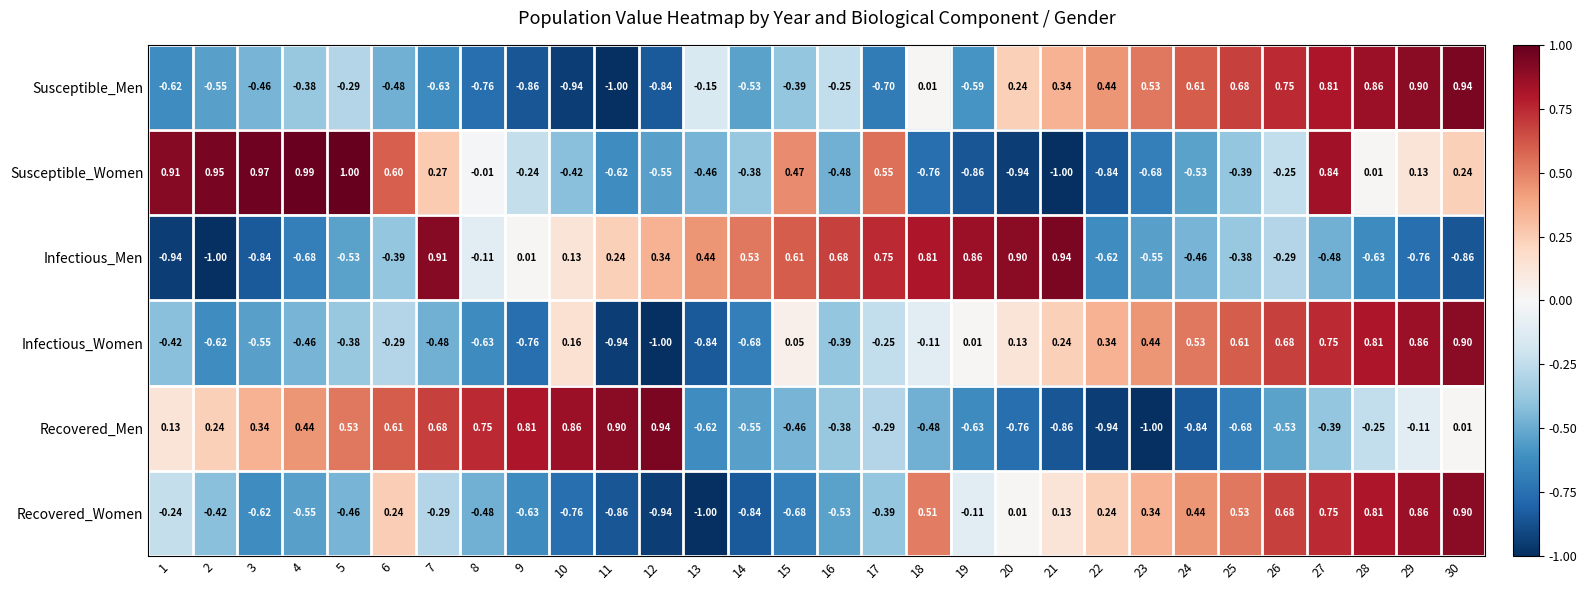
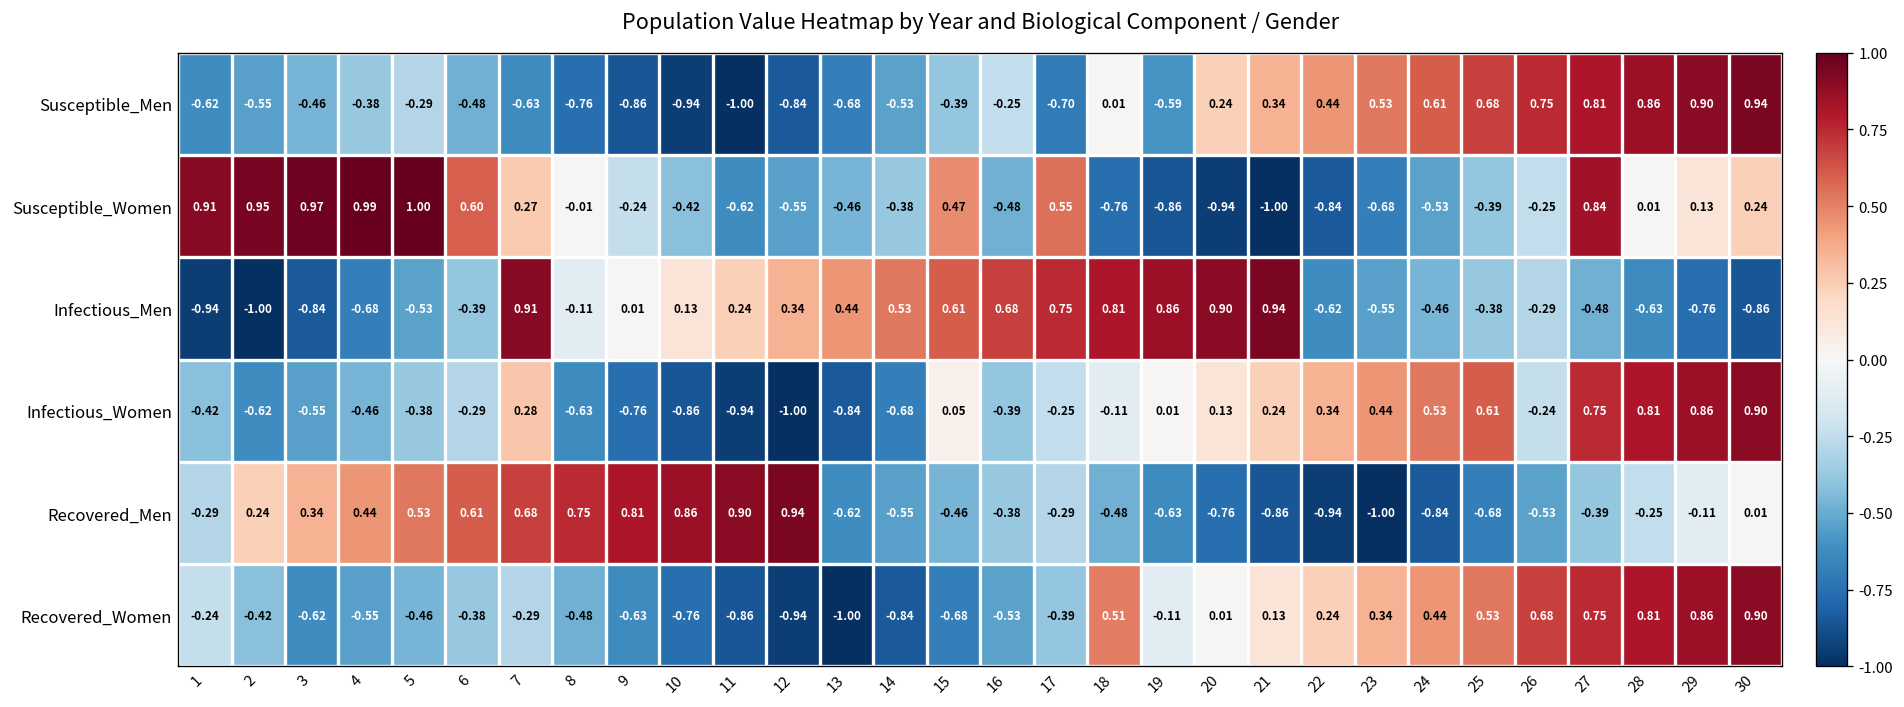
  {
    "Susceptible_Men": {
      "1": -0.62,
      "2": -0.55,
      "3": -0.46,
      "4": -0.38,
      "5": -0.29,
      "6": -0.48,
      "7": -0.63,
      "8": -0.76,
      "9": -0.86,
      "10": -0.94,
      "11": -1.00,
      "12": -0.84,
-     "13": -0.15,
+     "13": -0.68,
      "14": -0.53,
      "15": -0.39,
      "16": -0.25,
      "17": -0.70,
      "18": 0.01,
      "19": -0.59,
      "20": 0.24,
      "21": 0.34,
      "22": 0.44,
      "23": 0.53,
      "24": 0.61,
      "25": 0.68,
      "26": 0.75,
      "27": 0.81,
      "28": 0.86,
      "29": 0.90,
      "30": 0.94
    },
    "Susceptible_Women": {
      "1": 0.91,
      "2": 0.95,
      "3": 0.97,
      "4": 0.99,
      "5": 1.00,
      "6": 0.60,
      "7": 0.27,
      "8": -0.01,
      "9": -0.24,
      "10": -0.42,
      "11": -0.62,
      "12": -0.55,
      "13": -0.46,
      "14": -0.38,
      "15": 0.47,
      "16": -0.48,
      "17": 0.55,
      "18": -0.76,
      "19": -0.86,
      "20": -0.94,
      "21": -1.00,
      "22": -0.84,
      "23": -0.68,
      "24": -0.53,
      "25": -0.39,
      "26": -0.25,
      "27": 0.84,
      "28": 0.01,
      "29": 0.13,
      "30": 0.24
    },
    "Infectious_Men": {
      "1": -0.94,
      "2": -1.00,
      "3": -0.84,
      "4": -0.68,
      "5": -0.53,
      "6": -0.39,
      "7": 0.91,
      "8": -0.11,
      "9": 0.01,
      "10": 0.13,
      "11": 0.24,
      "12": 0.34,
      "13": 0.44,
      "14": 0.53,
      "15": 0.61,
      "16": 0.68,
      "17": 0.75,
      "18": 0.81,
      "19": 0.86,
      "20": 0.90,
      "21": 0.94,
      "22": -0.62,
      "23": -0.55,
      "24": -0.46,
      "25": -0.38,
      "26": -0.29,
      "27": -0.48,
      "28": -0.63,
      "29": -0.76,
      "30": -0.86
    },
    "Infectious_Women": {
      "1": -0.42,
      "2": -0.62,
      "3": -0.55,
      "4": -0.46,
      "5": -0.38,
      "6": -0.29,
-     "7": -0.48,
+     "7": 0.28,
      "8": -0.63,
      "9": -0.76,
-     "10": 0.16,
+     "10": -0.86,
      "11": -0.94,
      "12": -1.00,
      "13": -0.84,
      "14": -0.68,
      "15": 0.05,
      "16": -0.39,
      "17": -0.25,
      "18": -0.11,
      "19": 0.01,
      "20": 0.13,
      "21": 0.24,
      "22": 0.34,
      "23": 0.44,
      "24": 0.53,
      "25": 0.61,
-     "26": 0.68,
+     "26": -0.24,
      "27": 0.75,
      "28": 0.81,
      "29": 0.86,
      "30": 0.90
    },
    "Recovered_Men": {
-     "1": 0.13,
+     "1": -0.29,
      "2": 0.24,
      "3": 0.34,
      "4": 0.44,
      "5": 0.53,
      "6": 0.61,
      "7": 0.68,
      "8": 0.75,
      "9": 0.81,
      "10": 0.86,
      "11": 0.90,
      "12": 0.94,
      "13": -0.62,
      "14": -0.55,
      "15": -0.46,
      "16": -0.38,
      "17": -0.29,
      "18": -0.48,
      "19": -0.63,
      "20": -0.76,
      "21": -0.86,
      "22": -0.94,
      "23": -1.00,
      "24": -0.84,
      "25": -0.68,
      "26": -0.53,
      "27": -0.39,
      "28": -0.25,
      "29": -0.11,
      "30": 0.01
    },
    "Recovered_Women": {
      "1": -0.24,
      "2": -0.42,
      "3": -0.62,
      "4": -0.55,
      "5": -0.46,
-     "6": 0.24,
+     "6": -0.38,
      "7": -0.29,
      "8": -0.48,
      "9": -0.63,
      "10": -0.76,
      "11": -0.86,
      "12": -0.94,
      "13": -1.00,
      "14": -0.84,
      "15": -0.68,
      "16": -0.53,
      "17": -0.39,
      "18": 0.51,
      "19": -0.11,
      "20": 0.01,
      "21": 0.13,
      "22": 0.24,
      "23": 0.34,
      "24": 0.44,
      "25": 0.53,
      "26": 0.68,
      "27": 0.75,
      "28": 0.81,
      "29": 0.86,
      "30": 0.90
    }
  }
